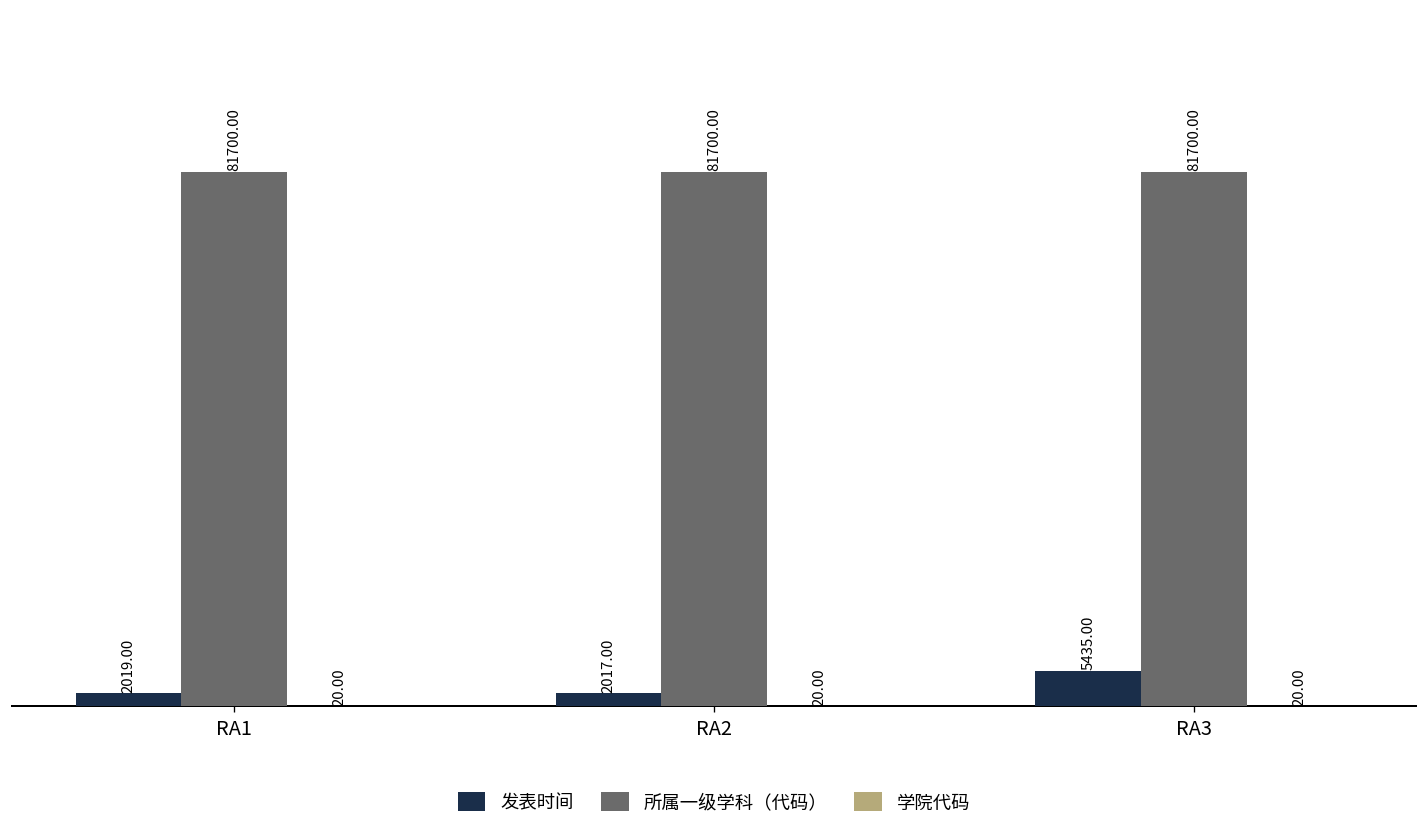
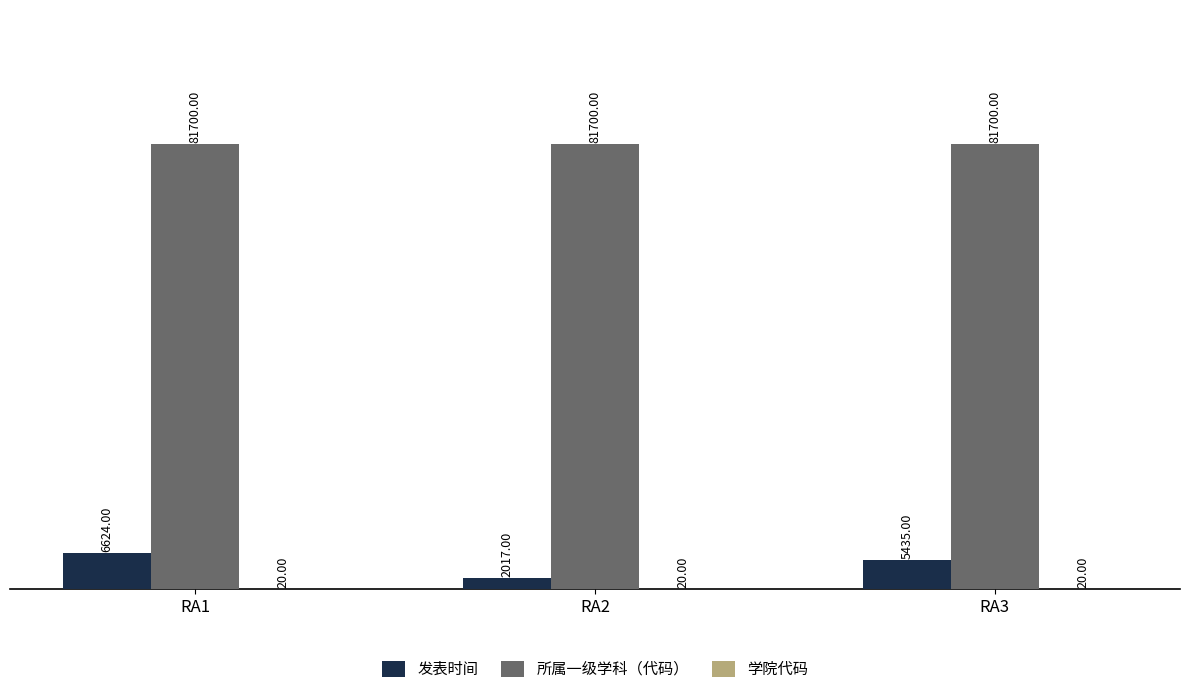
  {
    "发表时间": {
-     "RA1": 2019.00,
+     "RA1": 6624.00,
      "RA2": 2017.00,
      "RA3": 5435.00
    },
    "所属一级学科（代码）": {
      "RA1": 81700.00,
      "RA2": 81700.00,
      "RA3": 81700.00
    },
    "学院代码": {
      "RA1": 20.00,
      "RA2": 20.00,
      "RA3": 20.00
    }
  }
